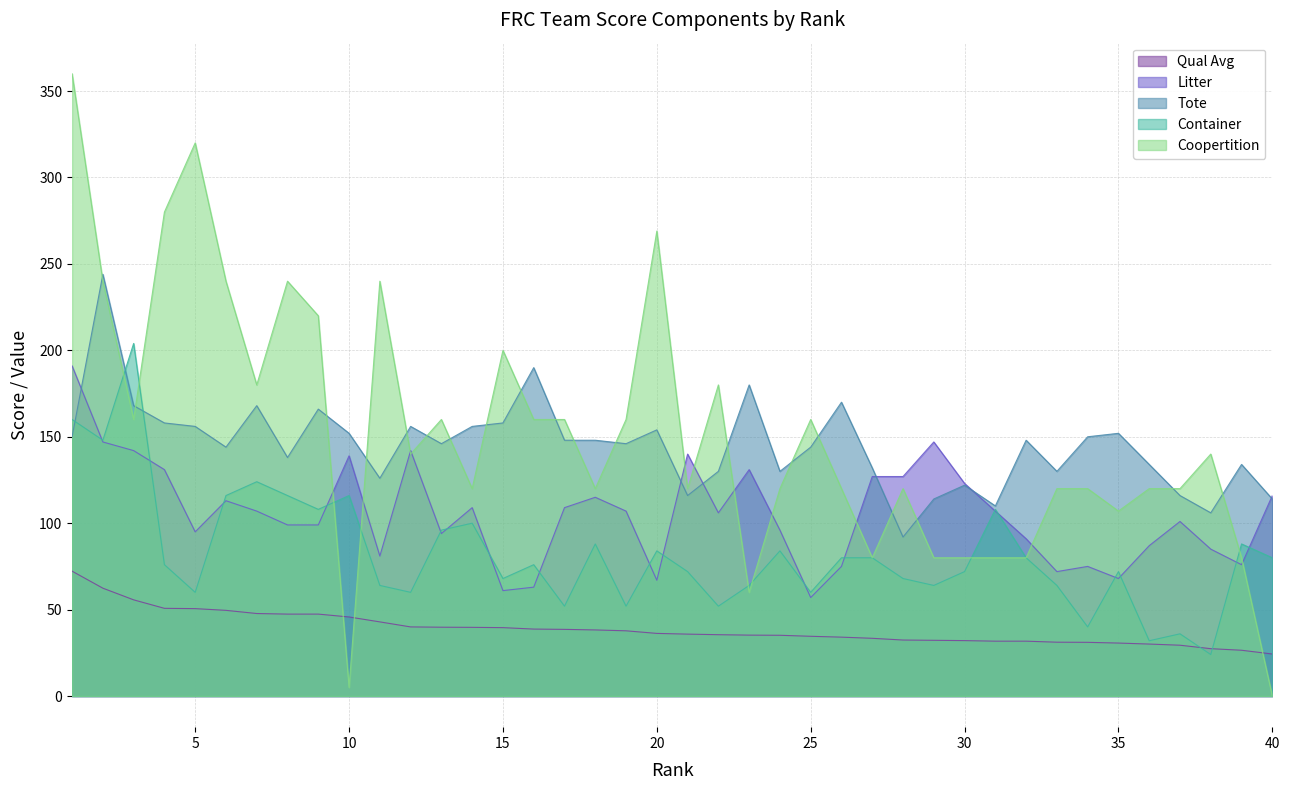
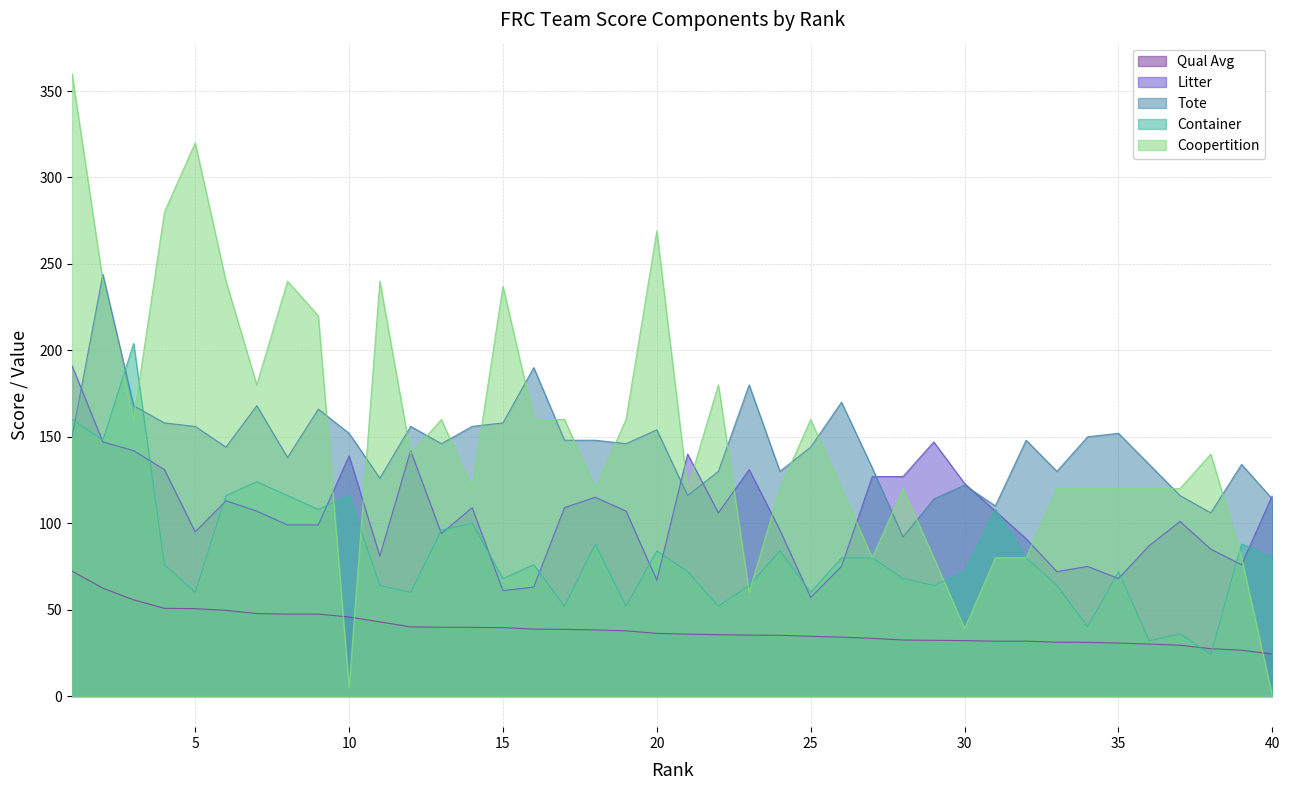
  {
    "Coopertition": {
      "5": 320,
      "10": 5,
-     "15": 200,
+     "15": 237,
      "20": 269,
      "25": 160,
-     "30": 80,
-     "35": 107,
+     "30": 39,
+     "35": 120,
      "40": 0
    }
  }
